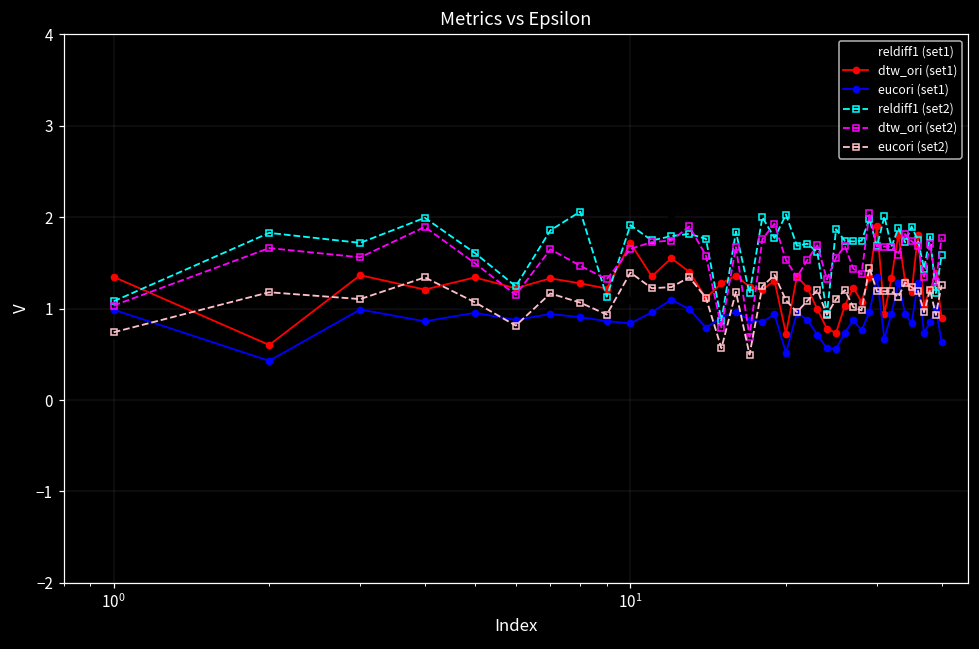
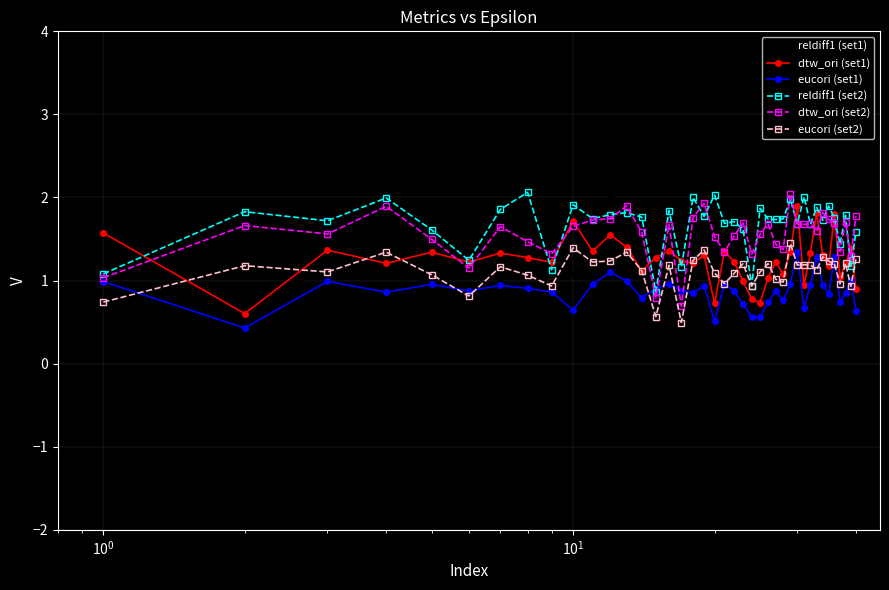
  {
    "reldiff1 (set1)": {
      "10^1": 1.1
    },
    "dtw_ori (set1)": {
-     "10^0": 1.3,
+     "10^0": 1.6,
      "10^1": 1.7
    },
    "eucori (set1)": {
      "10^0": 1.0,
-     "10^1": 0.8
+     "10^1": 0.6
    },
    "reldiff1 (set2)": {
      "10^0": 1.1,
      "10^1": 1.9
    },
    "dtw_ori (set2)": {
      "10^0": 1.0,
      "10^1": 1.7
    },
    "eucori (set2)": {
      "10^1": 1.4
    }
  }
